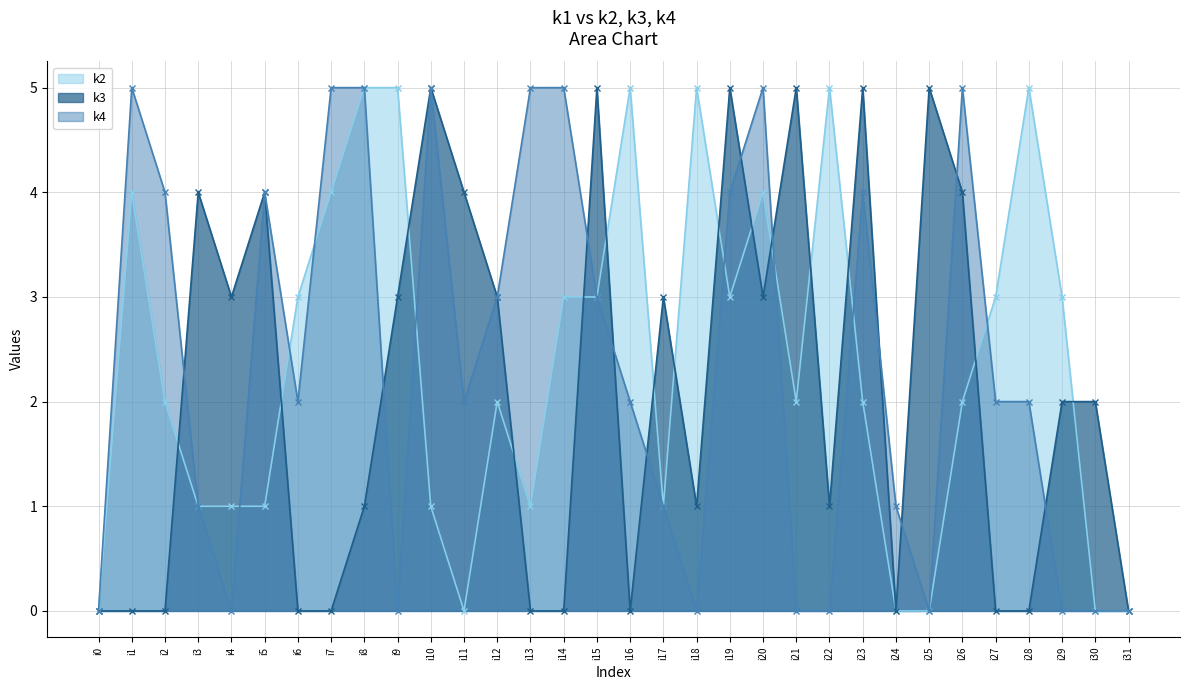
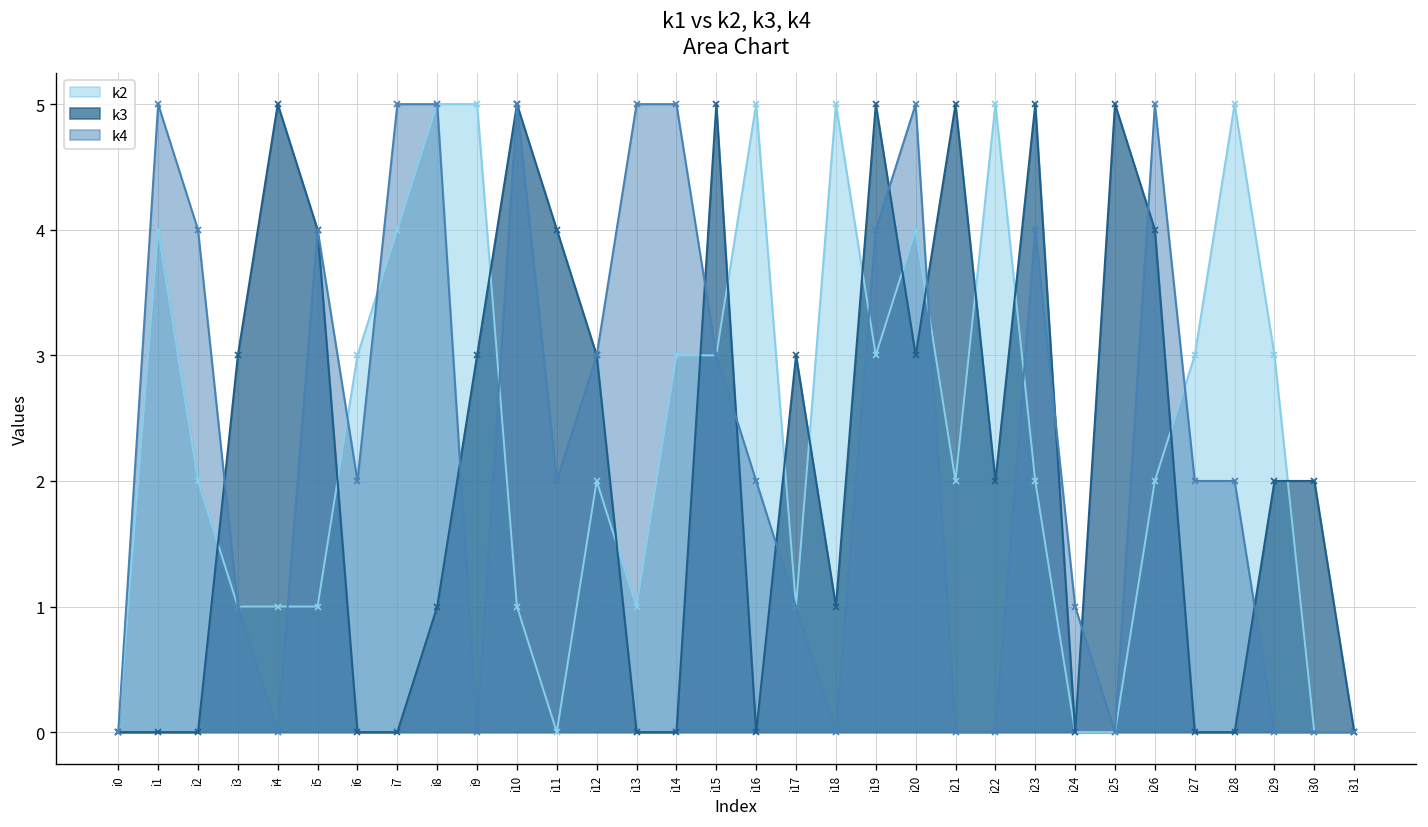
  {
    "k2": {
      "i1": 4,
      "i2": 2,
      "i4": 1,
      "i5": 1,
      "i6": 3,
      "i7": 4,
      "i9": 5,
      "i10": 1,
      "i11": 0,
      "i12": 2,
      "i13": 1,
      "i14": 3,
      "i16": 5,
      "i18": 5,
      "i19": 3,
      "i20": 4,
      "i21": 2,
      "i22": 5,
      "i23": 2,
      "i26": 2,
      "i27": 3,
      "i28": 5,
      "i29": 3
    },
    "k3": {
      "i1": 0,
      "i2": 0,
-     "i3": 4,
-     "i4": 3,
+     "i3": 3,
+     "i4": 5,
      "i6": 0,
      "i7": 0,
      "i8": 1,
      "i9": 3,
      "i11": 4,
      "i13": 0,
      "i14": 0,
      "i15": 5,
      "i16": 0,
      "i17": 3,
      "i18": 1,
      "i19": 5,
      "i20": 3,
      "i21": 5,
-     "i22": 1,
+     "i22": 2,
      "i23": 5,
      "i25": 5,
      "i26": 4,
      "i27": 0,
      "i28": 0,
      "i29": 2,
      "i30": 2
    },
    "k4": {
      "i1": 5,
      "i2": 4,
      "i4": 0,
      "i6": 2,
      "i7": 5,
      "i9": 0,
      "i11": 2,
      "i13": 5,
      "i14": 5,
      "i16": 2,
      "i18": 0,
      "i19": 4,
      "i20": 5,
      "i21": 0,
      "i22": 0,
      "i23": 4,
      "i24": 1,
      "i26": 5,
      "i27": 2,
      "i28": 2,
      "i29": 0
    }
  }
